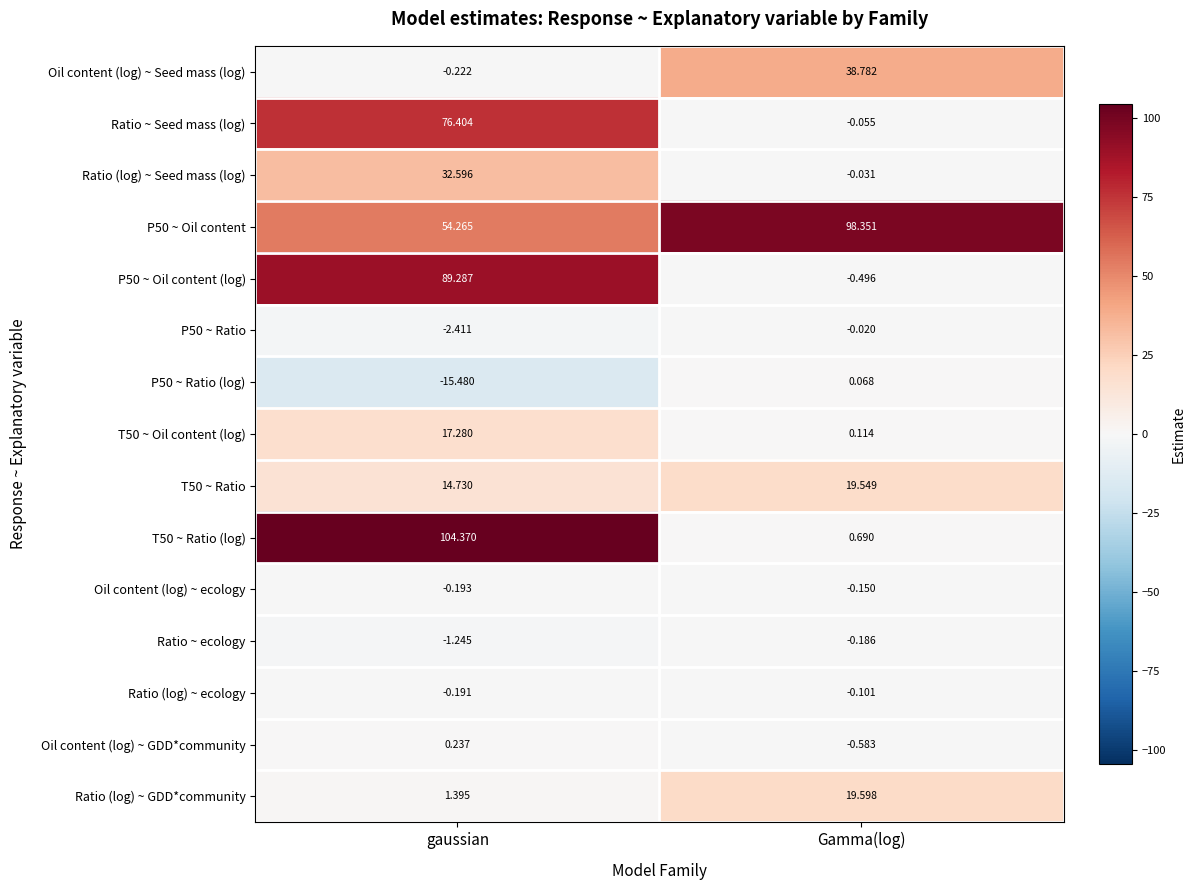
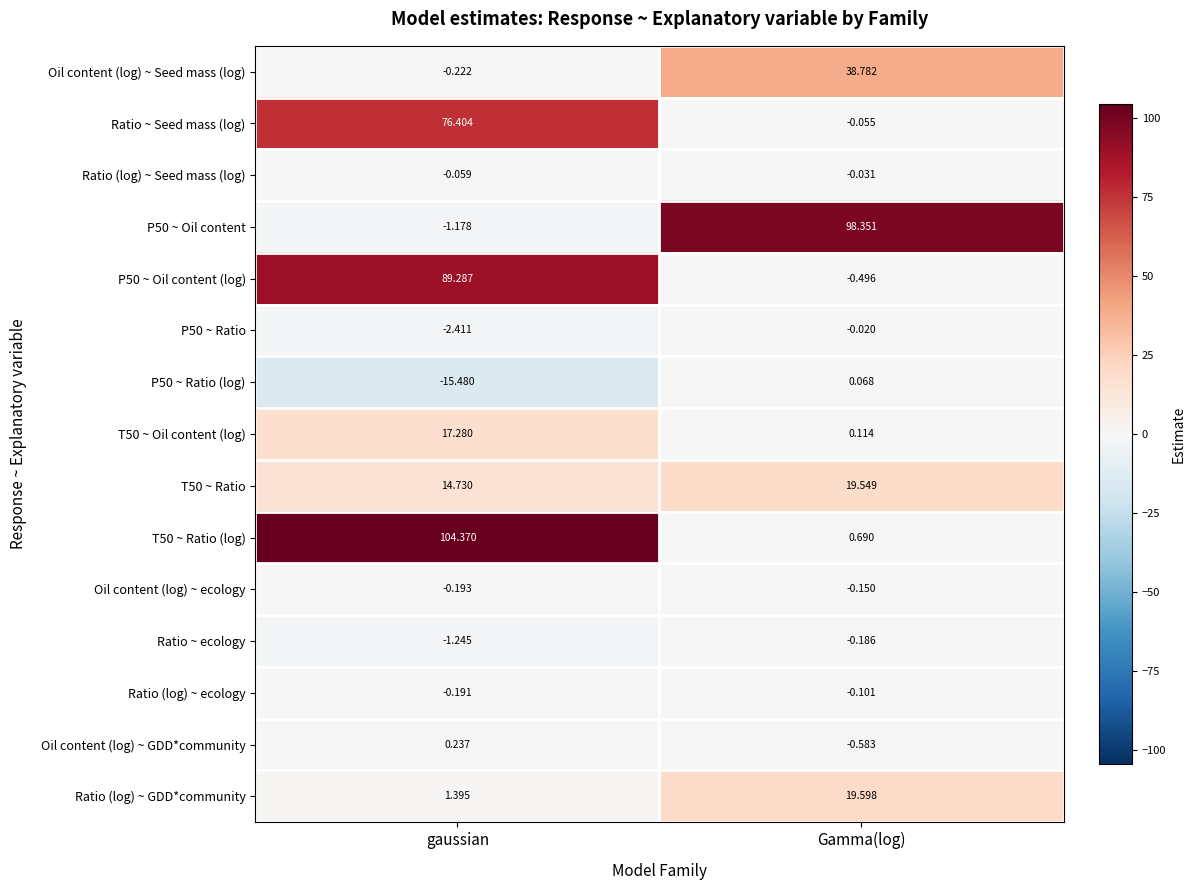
  {
    "Oil content (log) ~ Seed mass (log)": {
      "gaussian": -0.222,
      "Gamma(log)": 38.782
    },
    "Ratio ~ Seed mass (log)": {
      "gaussian": 76.404,
      "Gamma(log)": -0.055
    },
    "Ratio (log) ~ Seed mass (log)": {
-     "gaussian": 32.596,
+     "gaussian": -0.059,
      "Gamma(log)": -0.031
    },
    "P50 ~ Oil content": {
-     "gaussian": 54.265,
+     "gaussian": -1.178,
      "Gamma(log)": 98.351
    },
    "P50 ~ Oil content (log)": {
      "gaussian": 89.287,
      "Gamma(log)": -0.496
    },
    "P50 ~ Ratio": {
      "gaussian": -2.411,
      "Gamma(log)": -0.020
    },
    "P50 ~ Ratio (log)": {
      "gaussian": -15.480,
      "Gamma(log)": 0.068
    },
    "T50 ~ Oil content (log)": {
      "gaussian": 17.280,
      "Gamma(log)": 0.114
    },
    "T50 ~ Ratio": {
      "gaussian": 14.730,
      "Gamma(log)": 19.549
    },
    "T50 ~ Ratio (log)": {
      "gaussian": 104.370,
      "Gamma(log)": 0.690
    },
    "Oil content (log) ~ ecology": {
      "gaussian": -0.193,
      "Gamma(log)": -0.150
    },
    "Ratio ~ ecology": {
      "gaussian": -1.245,
      "Gamma(log)": -0.186
    },
    "Ratio (log) ~ ecology": {
      "gaussian": -0.191,
      "Gamma(log)": -0.101
    },
    "Oil content (log) ~ GDD*community": {
      "gaussian": 0.237,
      "Gamma(log)": -0.583
    },
    "Ratio (log) ~ GDD*community": {
      "gaussian": 1.395,
      "Gamma(log)": 19.598
    }
  }
